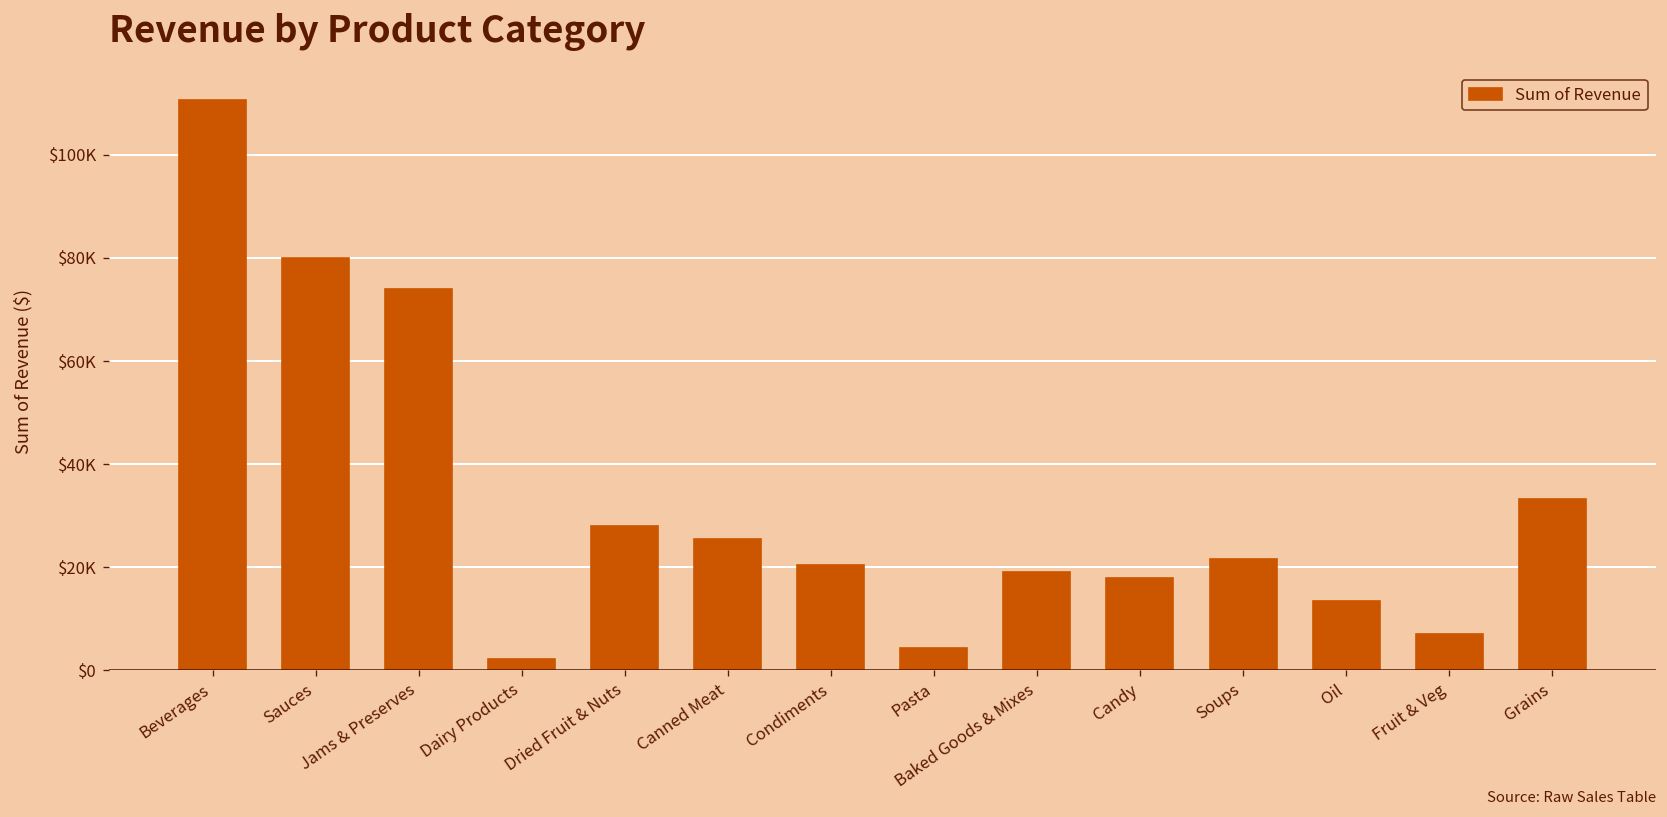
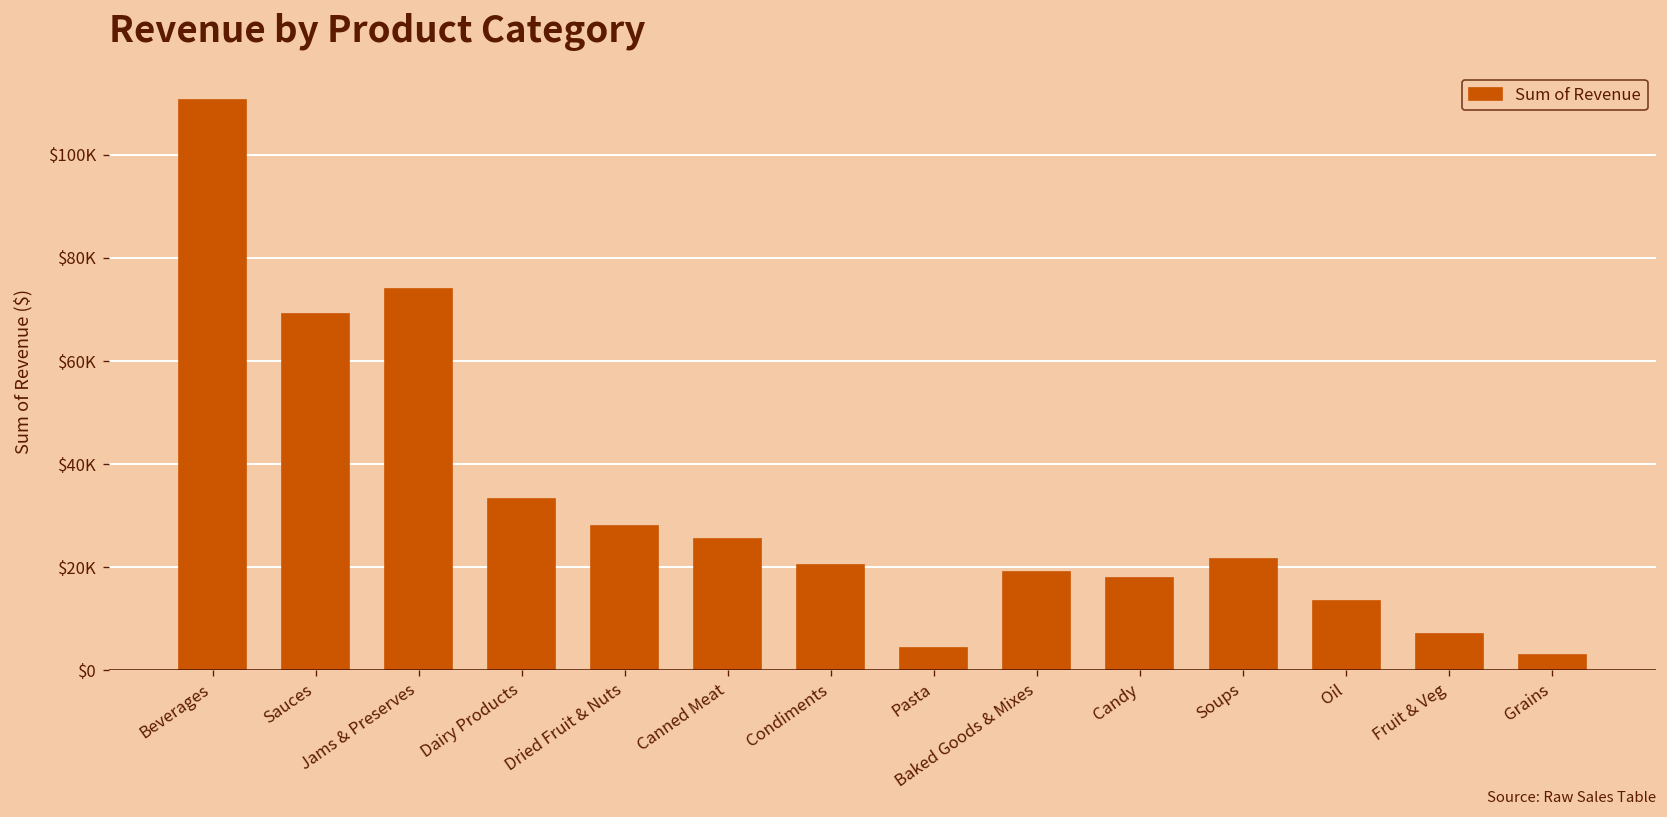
  {
    "Beverages": "$111000",
-   "Sauces": "$80000",
+   "Sauces": "$69000",
    "Jams & Preserves": "$74000",
-   "Dairy Products": "$2000",
+   "Dairy Products": "$33000",
    "Dried Fruit & Nuts": "$28000",
    "Canned Meat": "$25000",
    "Condiments": "$20000",
    "Pasta": "$4000",
    "Baked Goods & Mixes": "$19000",
    "Candy": "$18000",
    "Soups": "$21000",
    "Oil": "$13000",
    "Fruit & Veg": "$7000",
-   "Grains": "$33000"
+   "Grains": "$3000"
  }
